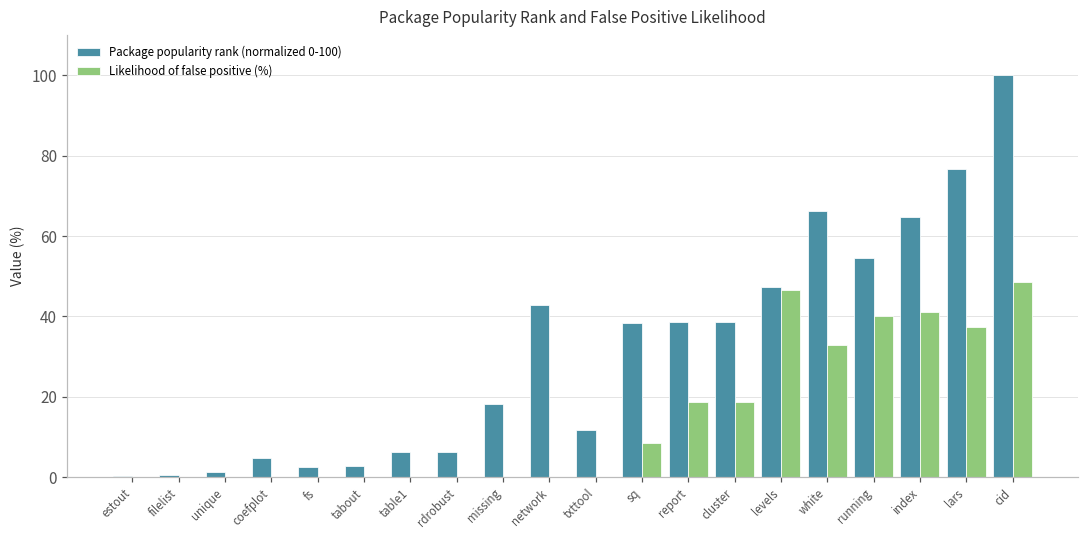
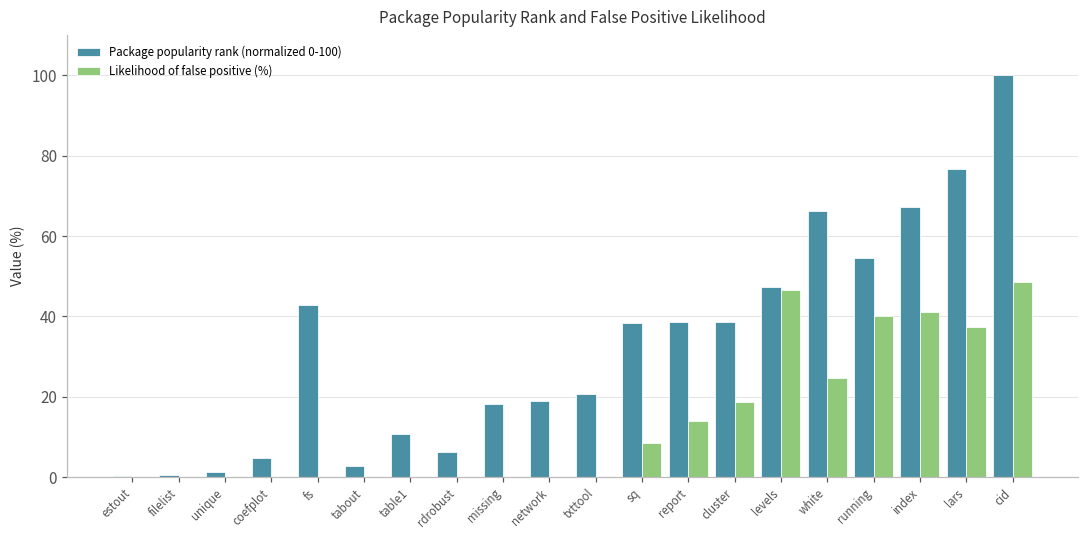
  {
    "Package popularity rank (normalized 0-100)": {
      "unique": 1,
      "coefplot": 5,
-     "fs": 3,
+     "fs": 43,
      "tabout": 3,
-     "table1": 6,
+     "table1": 11,
      "rdrobust": 6,
      "missing": 18,
-     "network": 43,
-     "txttool": 12,
+     "network": 19,
+     "txttool": 21,
      "sq": 38,
      "report": 39,
      "cluster": 39,
      "levels": 47,
      "white": 66,
      "running": 54,
-     "index": 65,
+     "index": 67,
      "lars": 77,
      "cid": 100
    },
    "Likelihood of false positive (%)": {
      "estout": 0,
      "filelist": 0,
      "unique": 0,
      "coefplot": 0,
      "fs": 0,
      "tabout": 0,
      "table1": 0,
      "rdrobust": 0,
      "missing": 0,
      "network": 0,
      "txttool": 0,
      "sq": 9,
-     "report": 19,
+     "report": 14,
      "cluster": 19,
      "levels": 47,
-     "white": 33,
+     "white": 25,
      "running": 40,
      "index": 41,
      "lars": 37,
      "cid": 49
    }
  }
